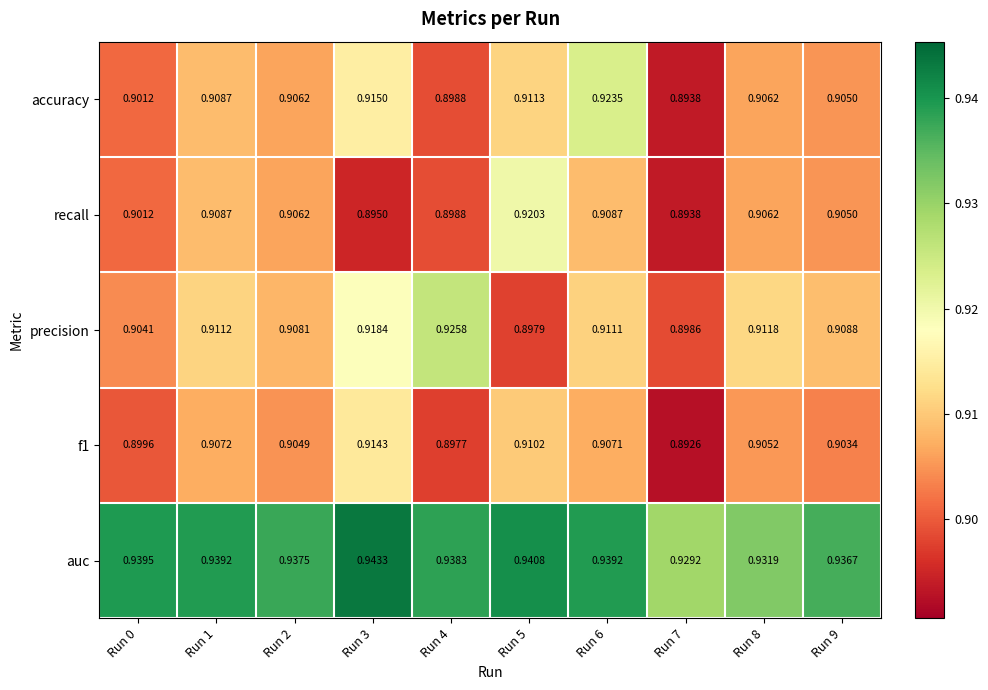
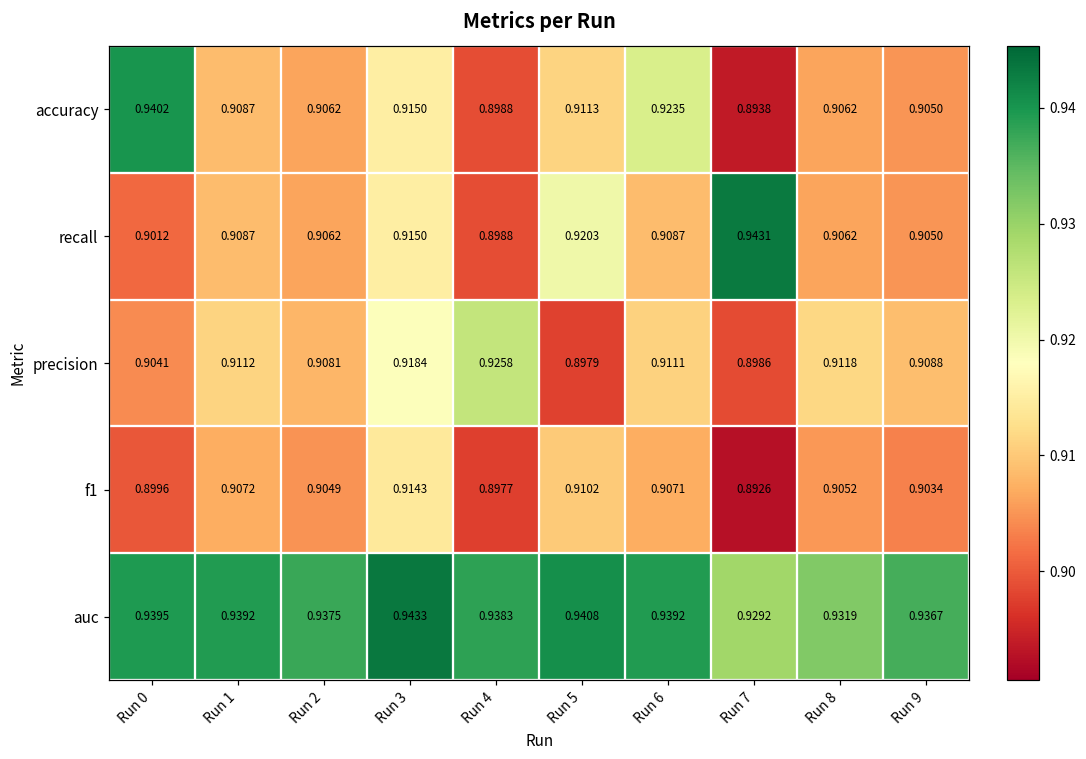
  {
    "accuracy": {
-     "Run 0": 0.9012,
+     "Run 0": 0.9402,
      "Run 1": 0.9087,
      "Run 2": 0.9062,
      "Run 3": 0.9150,
      "Run 4": 0.8988,
      "Run 5": 0.9113,
      "Run 6": 0.9235,
      "Run 7": 0.8938,
      "Run 8": 0.9062,
      "Run 9": 0.9050
    },
    "recall": {
      "Run 0": 0.9012,
      "Run 1": 0.9087,
      "Run 2": 0.9062,
-     "Run 3": 0.8950,
+     "Run 3": 0.9150,
      "Run 4": 0.8988,
      "Run 5": 0.9203,
      "Run 6": 0.9087,
-     "Run 7": 0.8938,
+     "Run 7": 0.9431,
      "Run 8": 0.9062,
      "Run 9": 0.9050
    },
    "precision": {
      "Run 0": 0.9041,
      "Run 1": 0.9112,
      "Run 2": 0.9081,
      "Run 3": 0.9184,
      "Run 4": 0.9258,
      "Run 5": 0.8979,
      "Run 6": 0.9111,
      "Run 7": 0.8986,
      "Run 8": 0.9118,
      "Run 9": 0.9088
    },
    "f1": {
      "Run 0": 0.8996,
      "Run 1": 0.9072,
      "Run 2": 0.9049,
      "Run 3": 0.9143,
      "Run 4": 0.8977,
      "Run 5": 0.9102,
      "Run 6": 0.9071,
      "Run 7": 0.8926,
      "Run 8": 0.9052,
      "Run 9": 0.9034
    },
    "auc": {
      "Run 0": 0.9395,
      "Run 1": 0.9392,
      "Run 2": 0.9375,
      "Run 3": 0.9433,
      "Run 4": 0.9383,
      "Run 5": 0.9408,
      "Run 6": 0.9392,
      "Run 7": 0.9292,
      "Run 8": 0.9319,
      "Run 9": 0.9367
    }
  }
